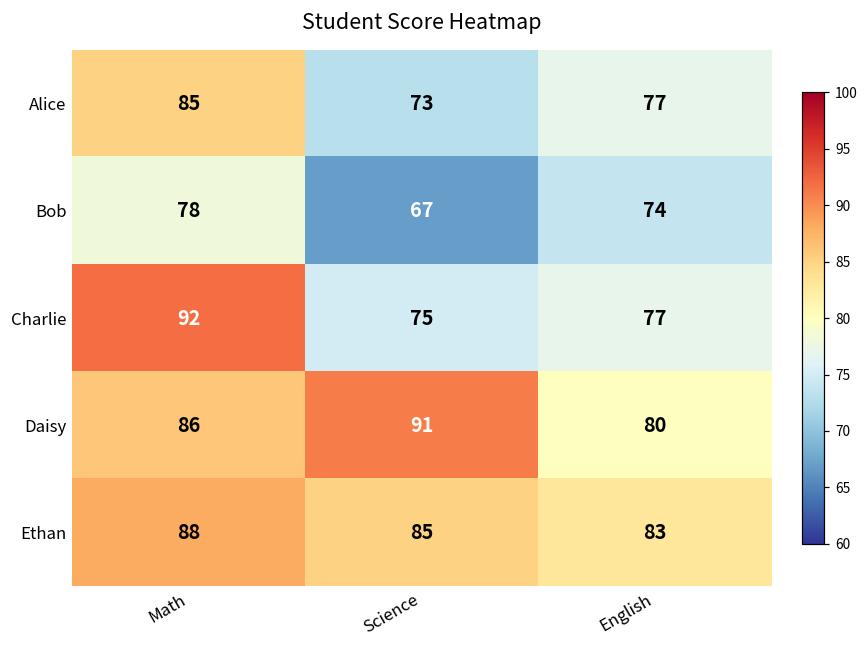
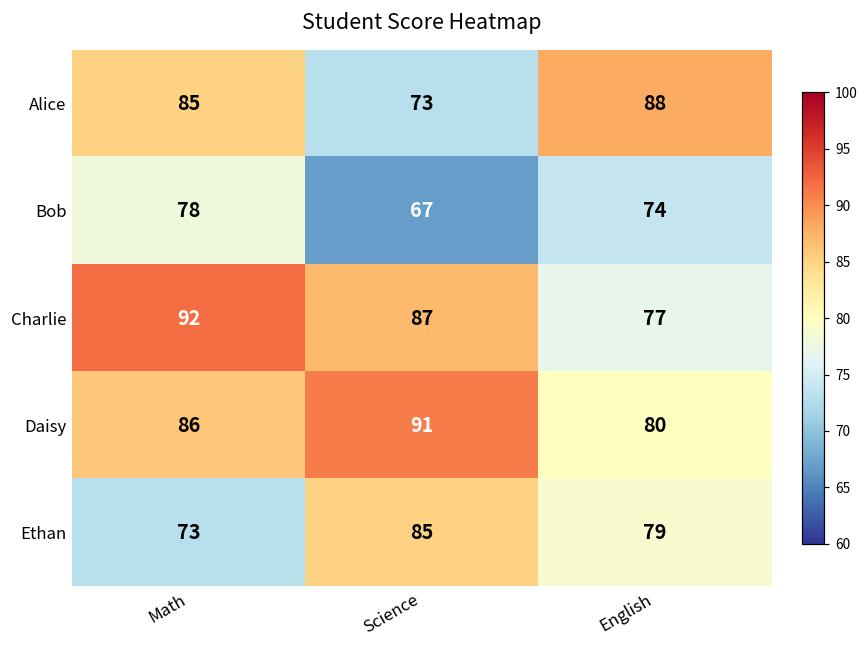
  {
    "Alice": {
      "Math": 85,
      "Science": 73,
-     "English": 77
+     "English": 88
    },
    "Bob": {
      "Math": 78,
      "Science": 67,
      "English": 74
    },
    "Charlie": {
      "Math": 92,
-     "Science": 75,
+     "Science": 87,
      "English": 77
    },
    "Daisy": {
      "Math": 86,
      "Science": 91,
      "English": 80
    },
    "Ethan": {
-     "Math": 88,
+     "Math": 73,
      "Science": 85,
-     "English": 83
+     "English": 79
    }
  }
